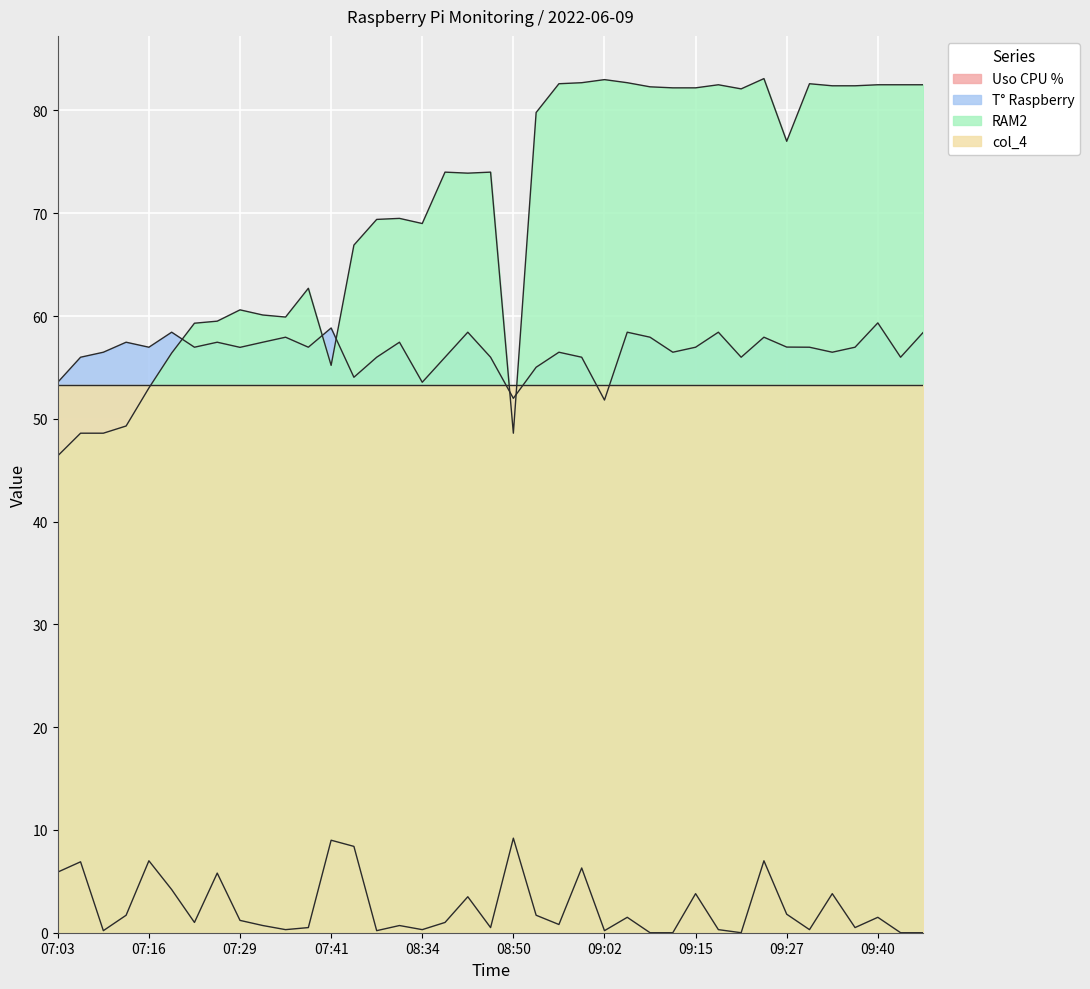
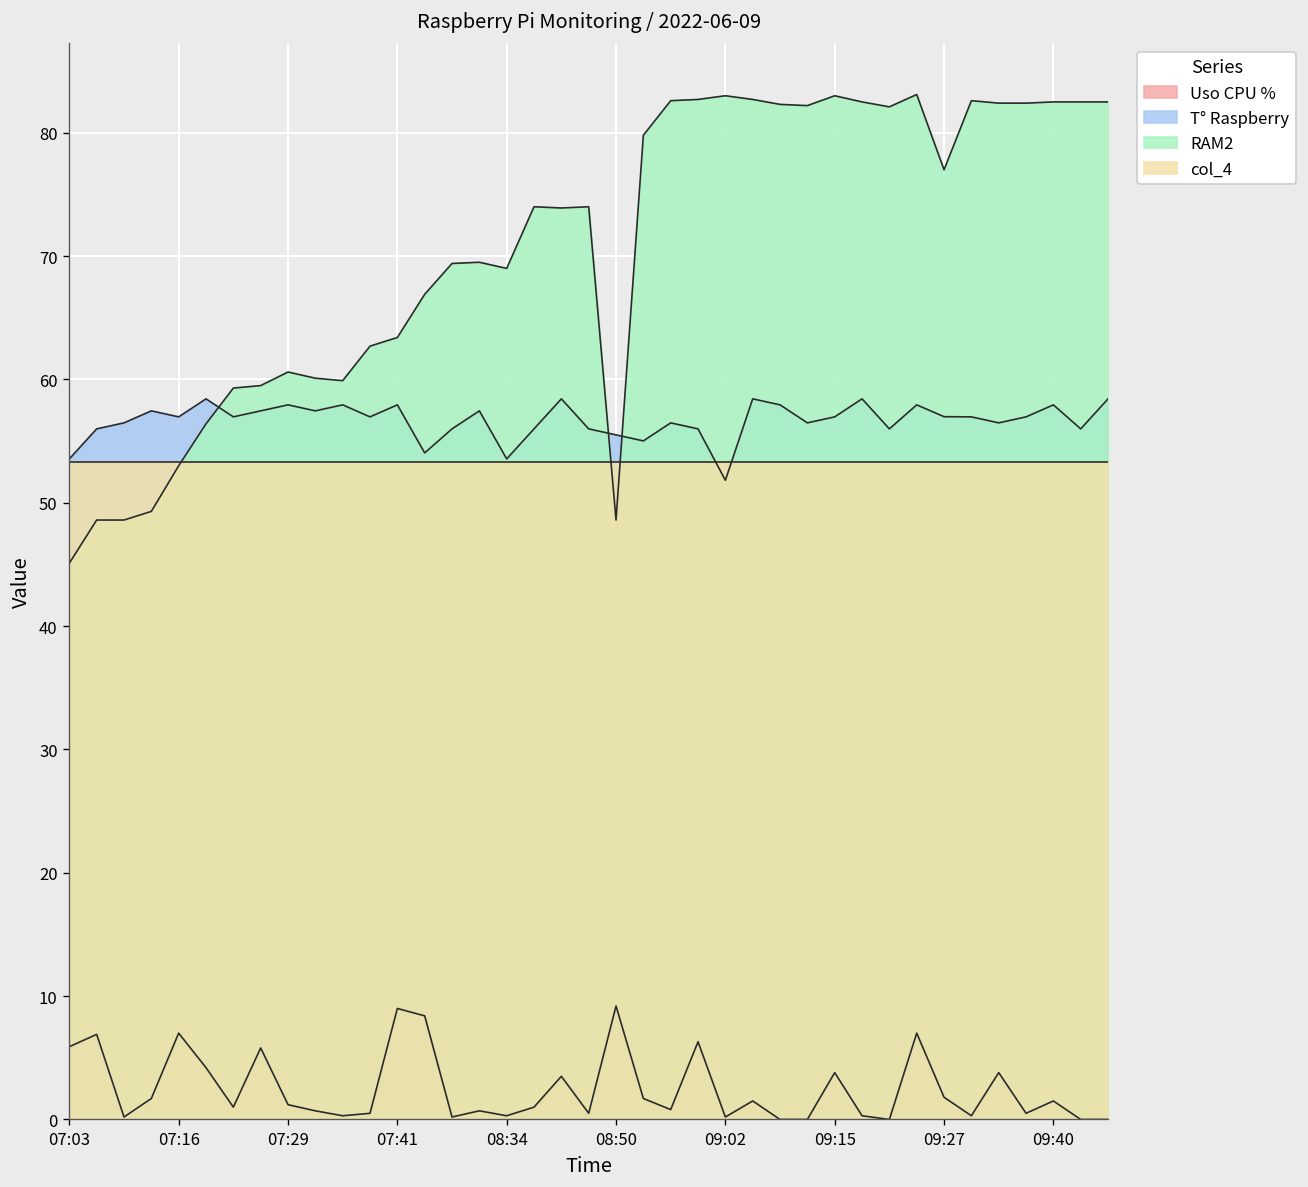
  {
    "T° Raspberry": {
      "07:16": 57.0,
-     "07:29": 57.0,
-     "07:41": 58.8,
-     "08:50": 52.0,
+     "07:29": 57.9,
+     "07:41": 57.9,
+     "08:50": 55.5,
      "09:02": 51.8,
      "09:15": 57.0,
      "09:27": 57.0,
-     "09:40": 59.3
+     "09:40": 57.9
    },
    "RAM2": {
-     "07:03": 46.4,
+     "07:03": 45.1,
      "07:16": 53.0,
      "07:29": 60.6,
-     "07:41": 55.2,
+     "07:41": 63.4,
      "08:34": 69.0,
      "08:50": 48.6,
      "09:02": 83.0,
-     "09:15": 82.2,
+     "09:15": 83.0,
      "09:27": 77.0,
      "09:40": 82.5
    }
  }
